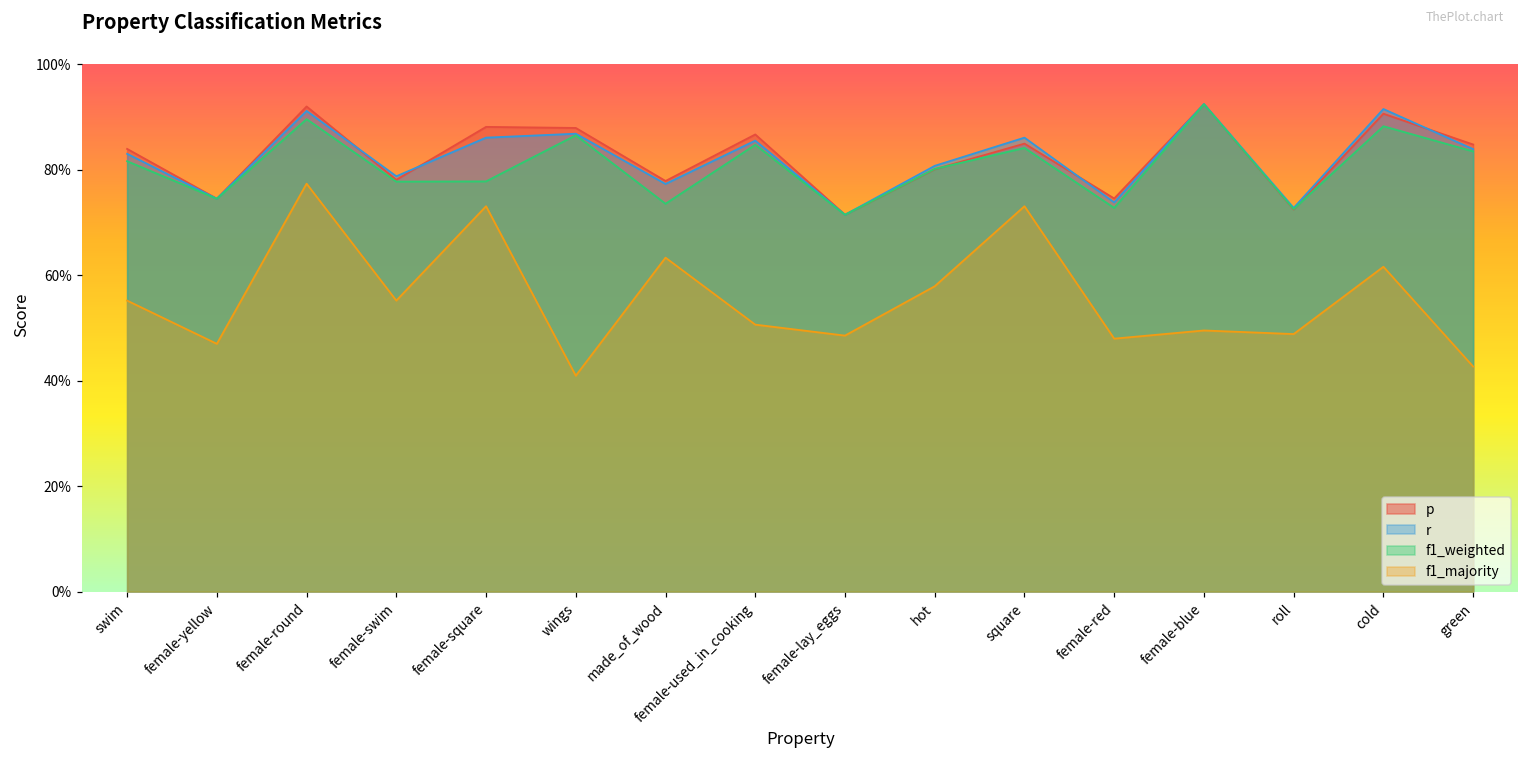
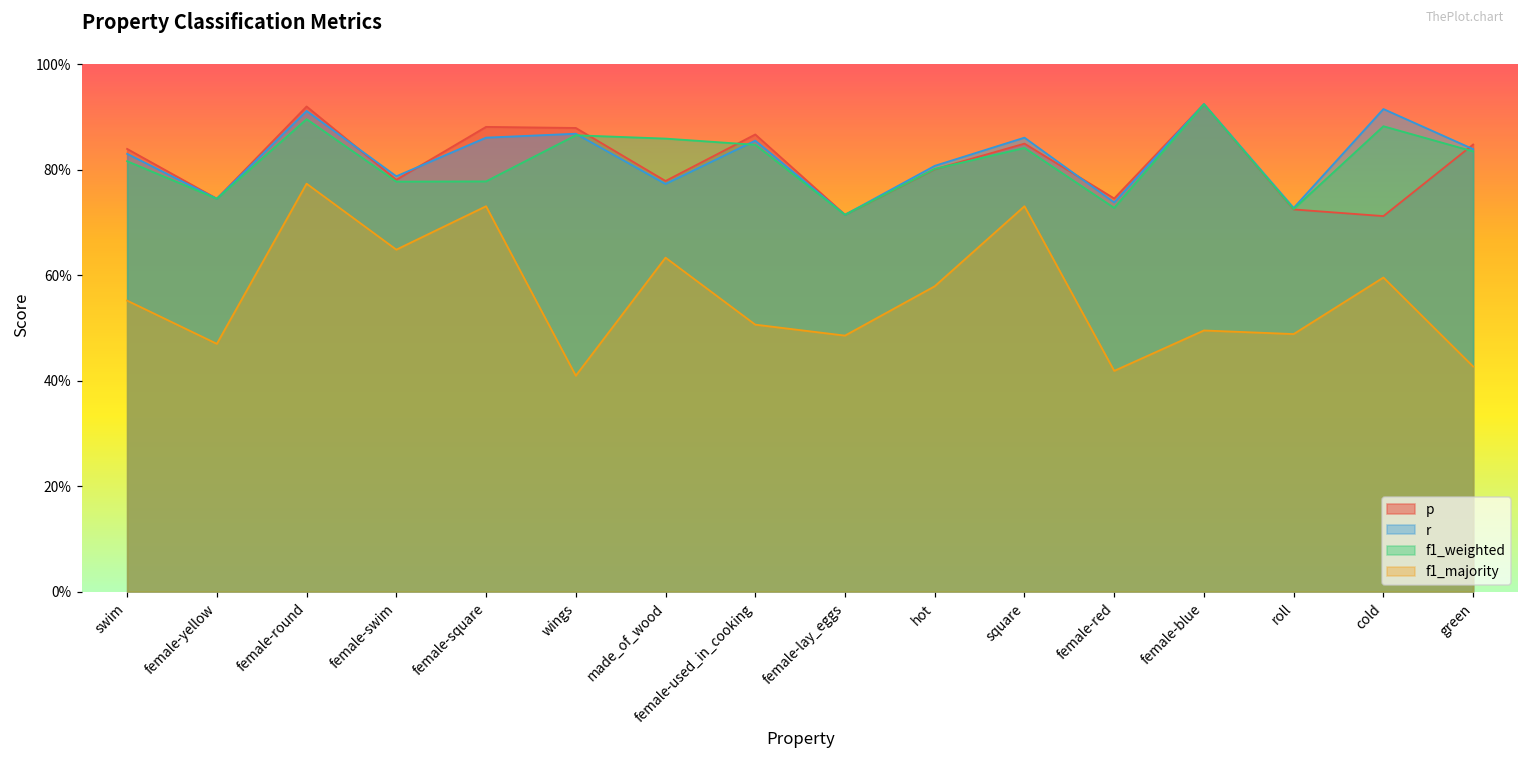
  {
    "p": {
      "swim": "84%",
      "female-round": "92%",
      "female-square": "88%",
      "wings": "88%",
      "made_of_wood": "78%",
      "female-used_in_cooking": "87%",
      "square": "85%",
      "female-red": "75%",
-     "cold": "91%",
+     "cold": "71%",
      "green": "85%"
    },
    "r": {
      "swim": "83%",
      "female-round": "91%",
      "female-swim": "79%",
      "female-square": "86%",
      "made_of_wood": "77%",
      "female-used_in_cooking": "85%",
      "hot": "81%",
      "square": "86%",
      "female-red": "74%",
      "cold": "91%"
    },
    "f1_weighted": {
      "swim": "82%",
      "female-round": "90%",
      "female-square": "78%",
-     "made_of_wood": "74%",
+     "made_of_wood": "86%",
      "female-used_in_cooking": "85%",
      "square": "84%",
      "female-red": "73%",
      "cold": "88%"
    },
    "f1_majority": {
      "swim": "55%",
      "female-yellow": "47%",
      "female-round": "77%",
-     "female-swim": "55%",
+     "female-swim": "65%",
      "female-square": "73%",
      "wings": "41%",
      "made_of_wood": "63%",
      "female-used_in_cooking": "51%",
      "female-lay_eggs": "49%",
      "hot": "58%",
      "square": "73%",
-     "female-red": "48%",
+     "female-red": "42%",
      "female-blue": "49%",
      "roll": "49%",
-     "cold": "62%",
+     "cold": "60%",
      "green": "43%"
    }
  }
